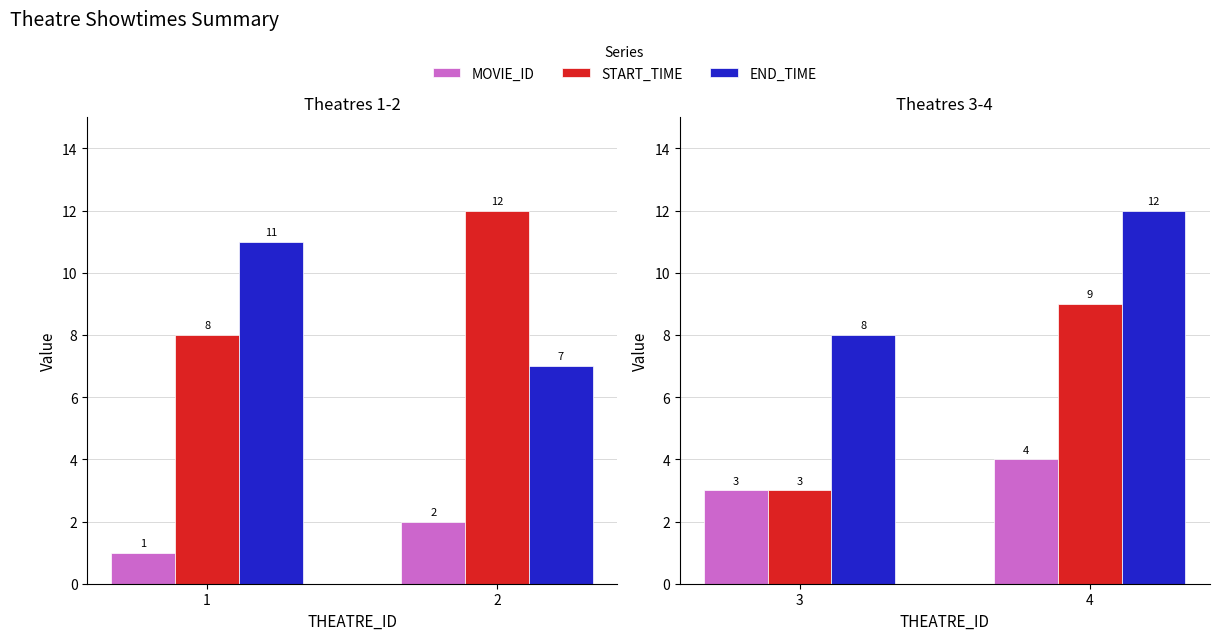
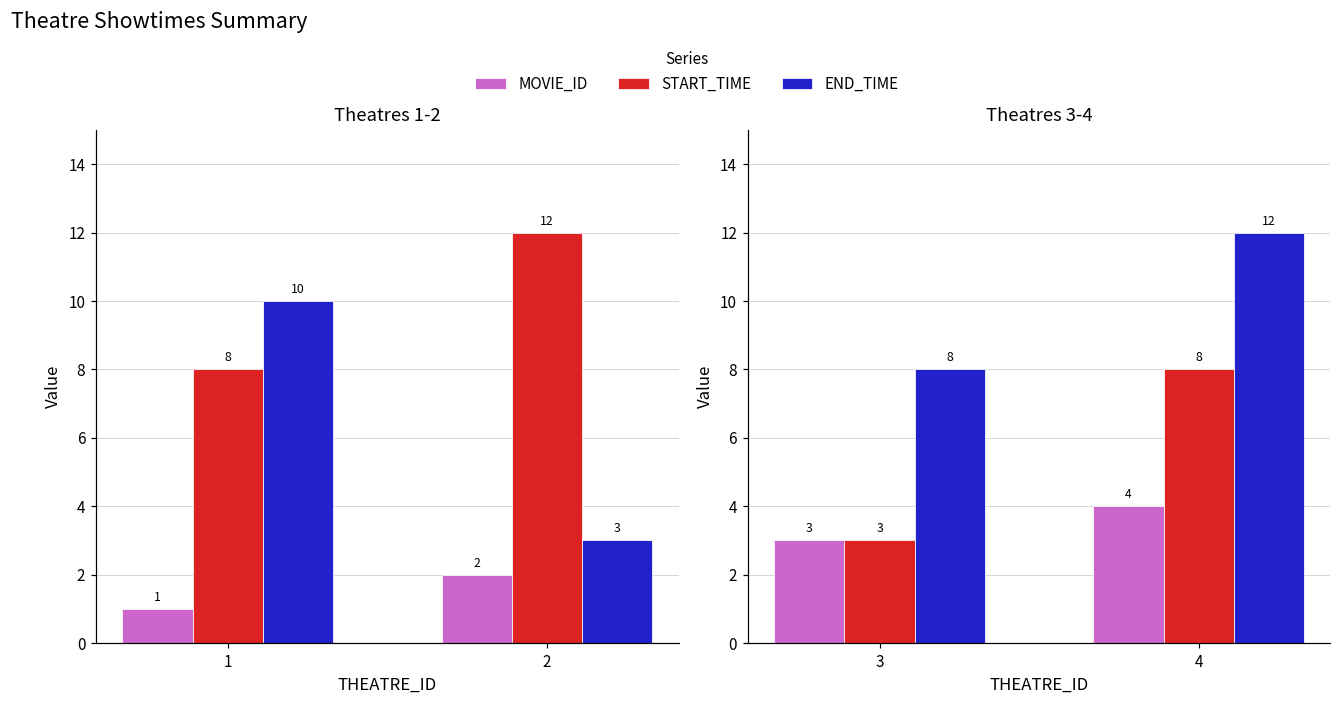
  {
    "Theatres 1-2": {
      "MOVIE_ID": {
        "1": 1,
        "2": 2
      },
      "START_TIME": {
        "1": 8,
        "2": 12
      },
      "END_TIME": {
-       "1": 11,
-       "2": 7
+       "1": 10,
+       "2": 3
      }
    },
    "Theatres 3-4": {
      "MOVIE_ID": {
        "3": 3,
        "4": 4
      },
      "START_TIME": {
        "3": 3,
-       "4": 9
+       "4": 8
      },
      "END_TIME": {
        "3": 8,
        "4": 12
      }
    }
  }
